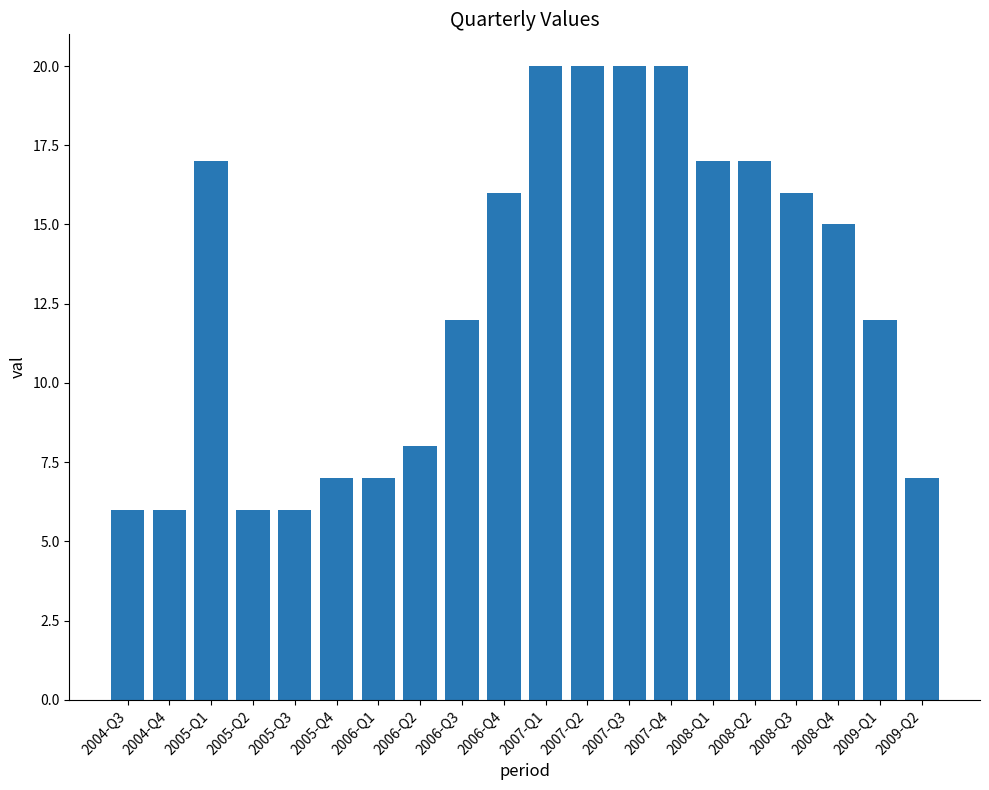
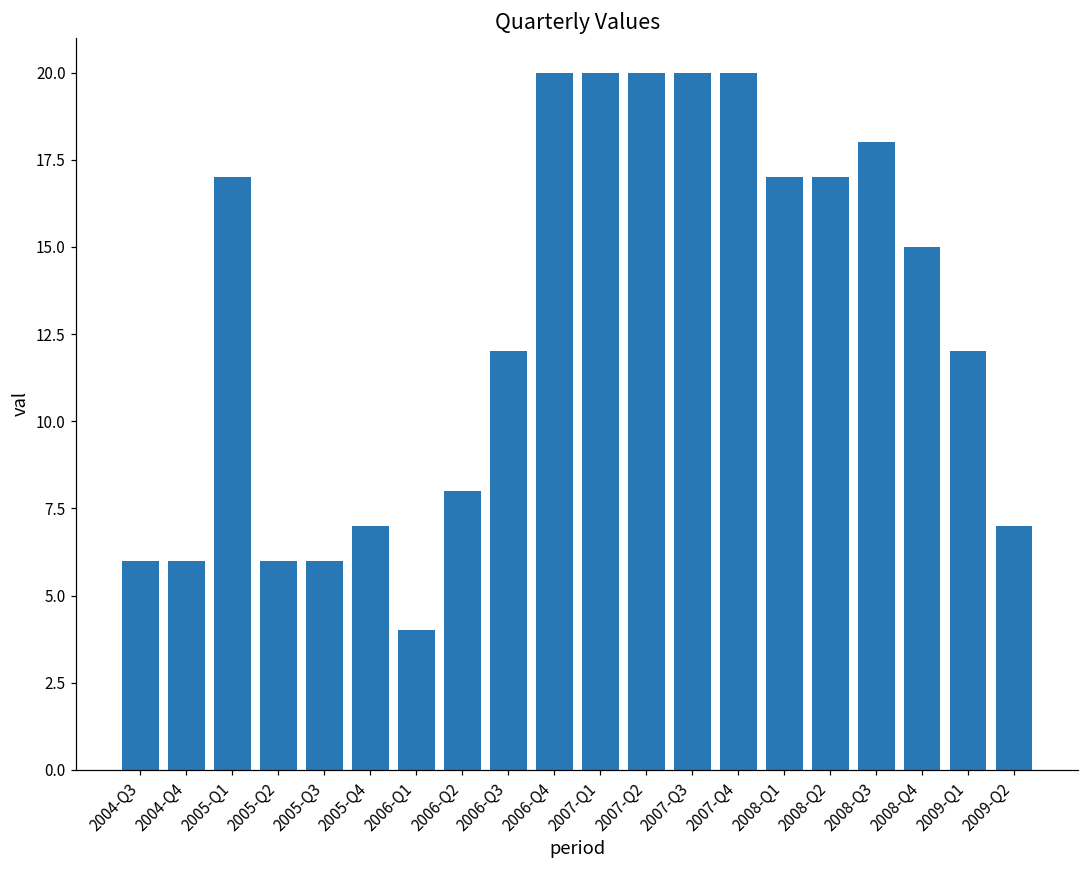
  {
    "2004-Q3": 6,
    "2004-Q4": 6,
    "2005-Q1": 17,
    "2005-Q2": 6,
    "2005-Q3": 6,
    "2005-Q4": 7,
-   "2006-Q1": 7,
+   "2006-Q1": 4,
    "2006-Q2": 8,
    "2006-Q3": 12,
-   "2006-Q4": 16,
+   "2006-Q4": 20,
    "2007-Q1": 20,
    "2007-Q2": 20,
    "2007-Q3": 20,
    "2007-Q4": 20,
    "2008-Q1": 17,
    "2008-Q2": 17,
-   "2008-Q3": 16,
+   "2008-Q3": 18,
    "2008-Q4": 15,
    "2009-Q1": 12,
    "2009-Q2": 7
  }
